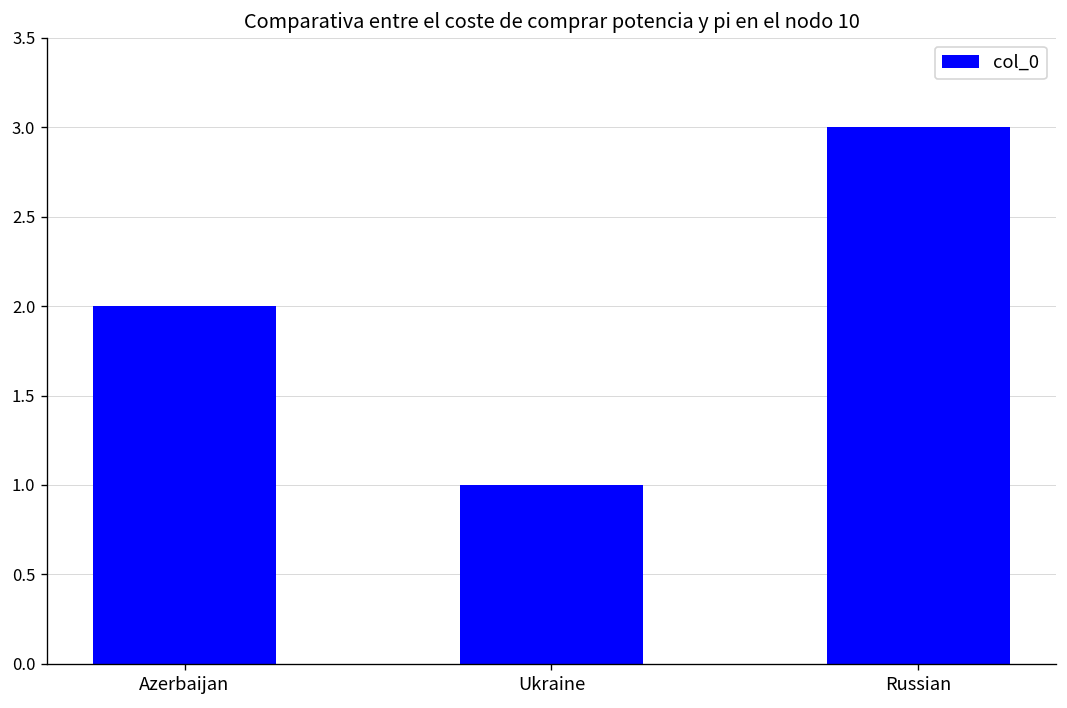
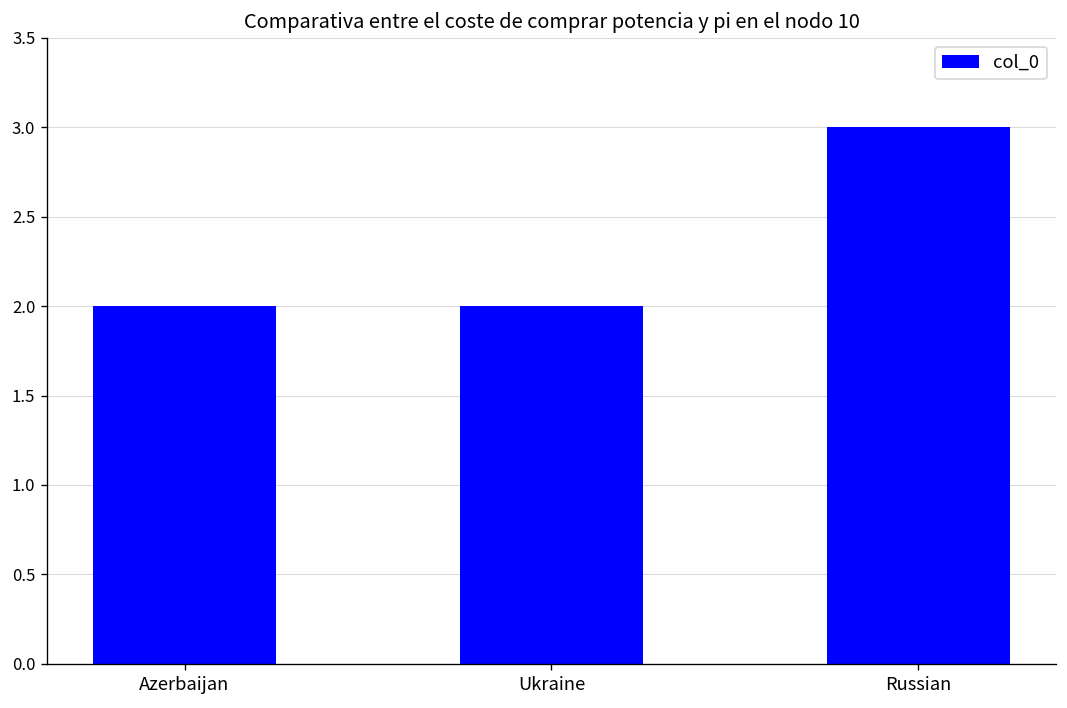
  {
    "Azerbaijan": 2,
-   "Ukraine": 1,
+   "Ukraine": 2,
    "Russian": 3
  }
